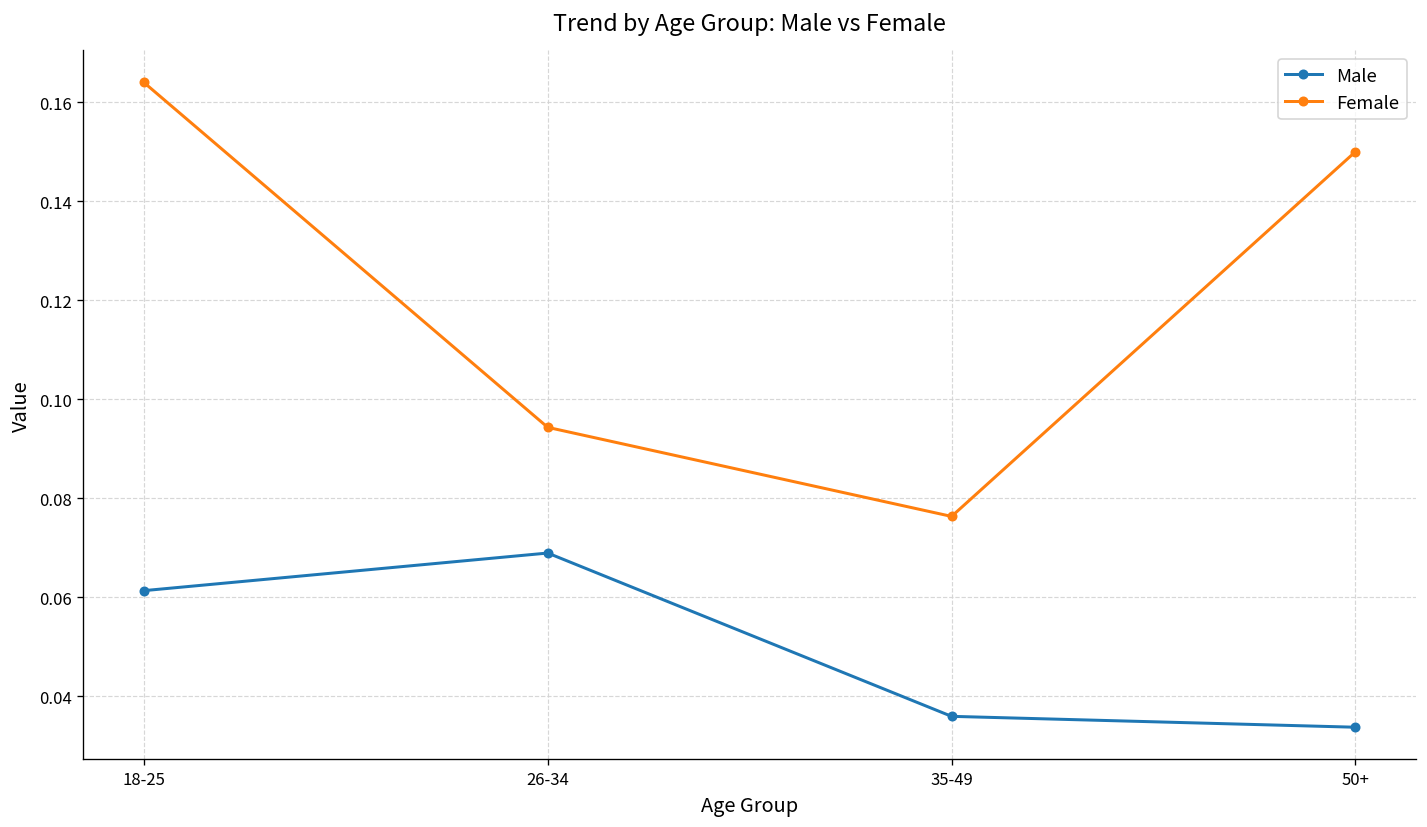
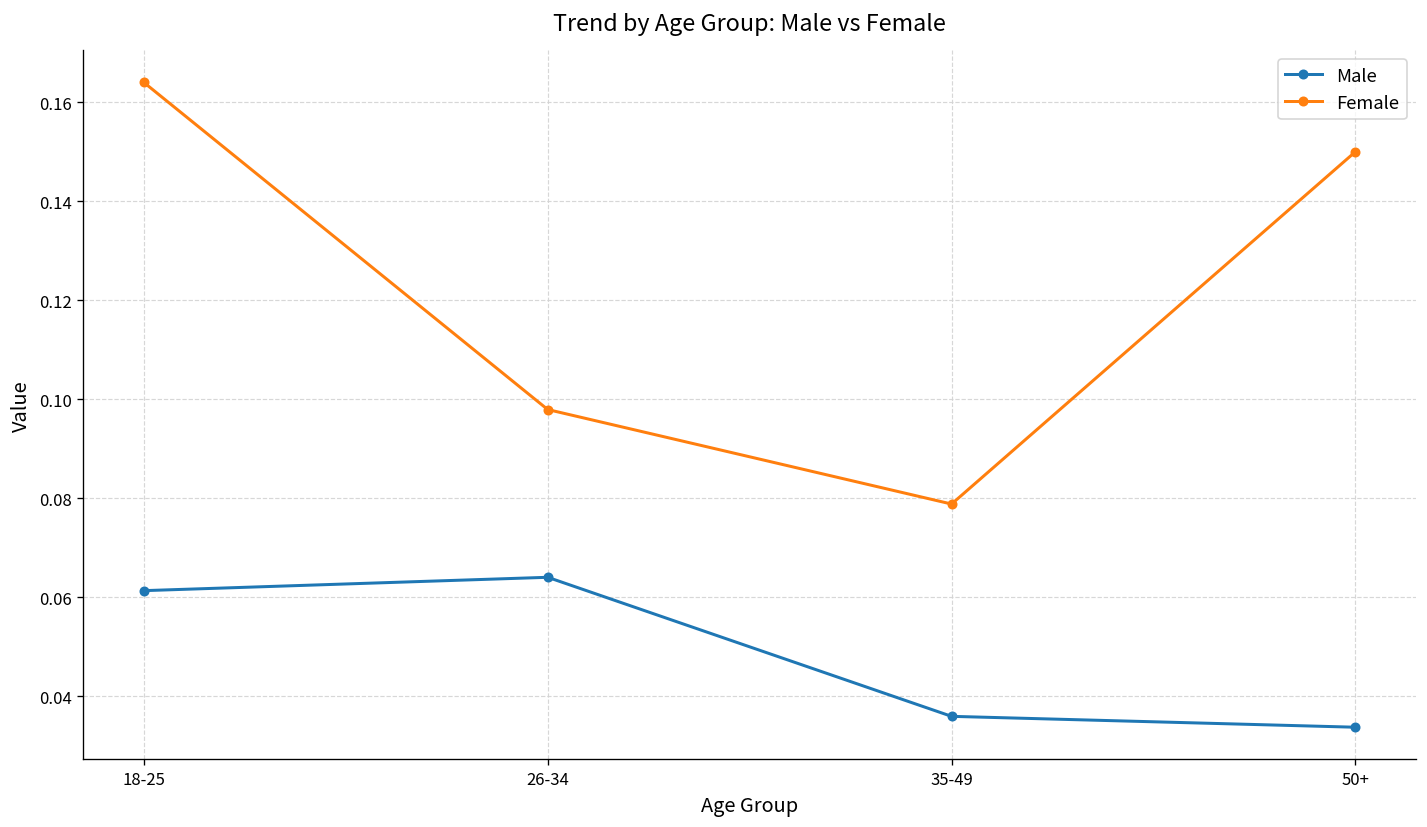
  {
    "Male": {
      "18-25": 0.061,
-     "26-34": 0.069,
+     "26-34": 0.064,
      "35-49": 0.036,
      "50+": 0.034
    },
    "Female": {
      "18-25": 0.164,
-     "26-34": 0.094,
-     "35-49": 0.076,
+     "26-34": 0.098,
+     "35-49": 0.079,
      "50+": 0.150
    }
  }
